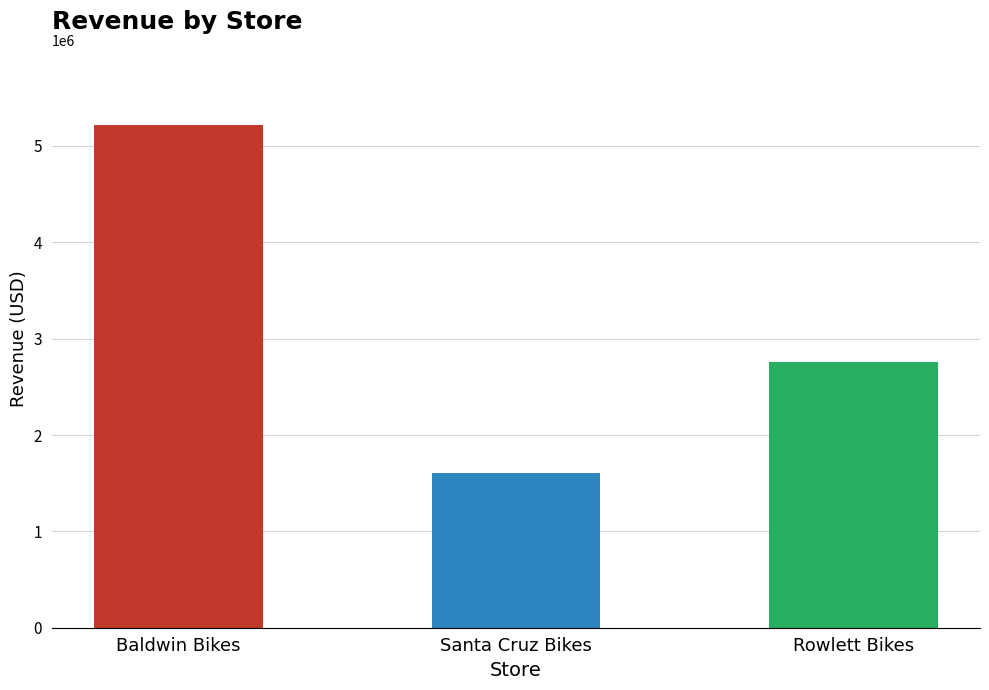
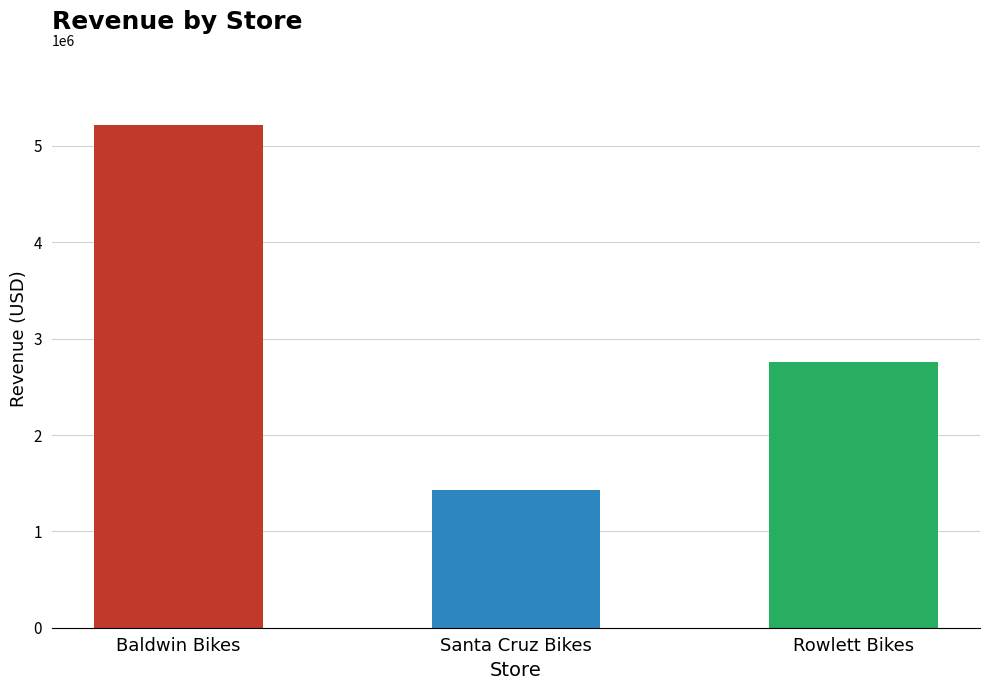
  {
    "Baldwin Bikes": 5200000,
-   "Santa Cruz Bikes": 1600000,
+   "Santa Cruz Bikes": 1400000,
    "Rowlett Bikes": 2800000
  }
